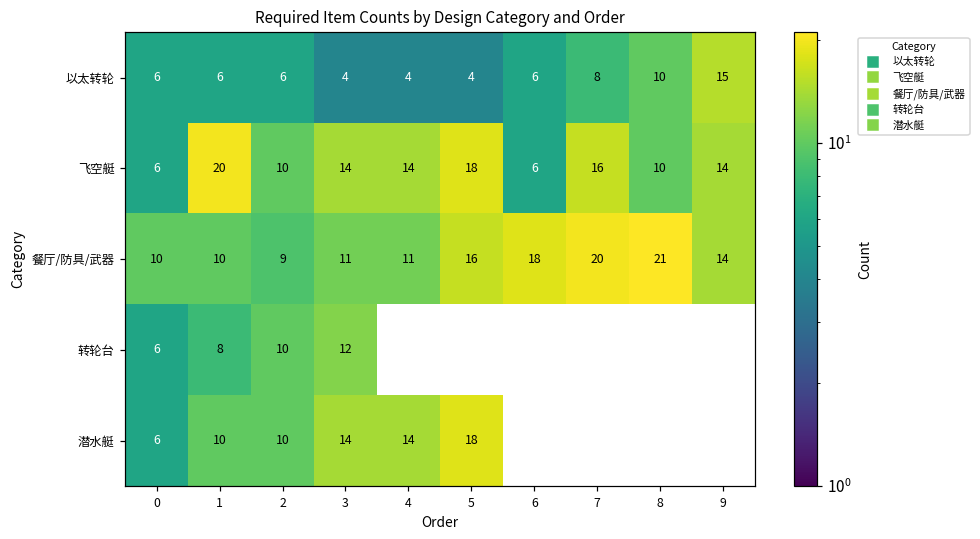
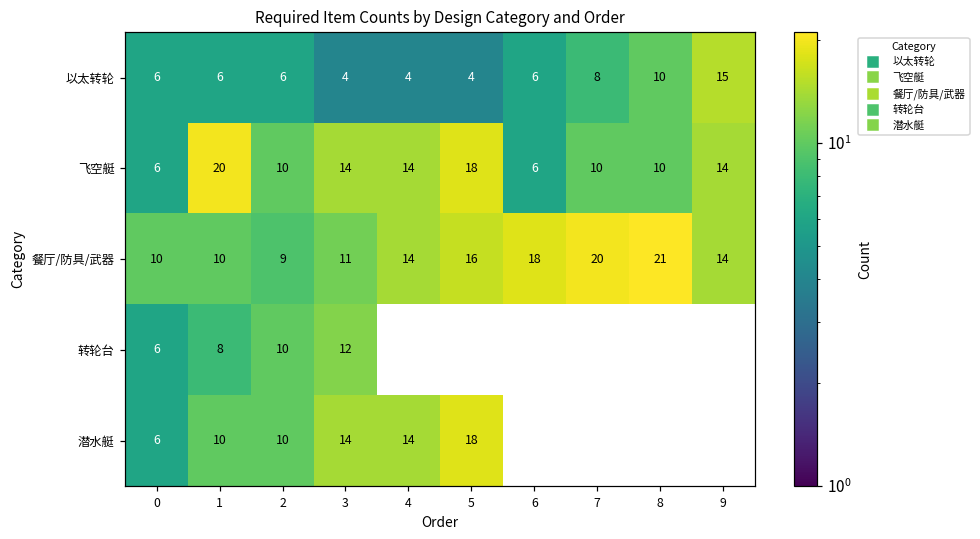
  {
    "以太转轮": {
      "0": 6,
      "1": 6,
      "2": 6,
      "3": 4,
      "4": 4,
      "5": 4,
      "6": 6,
      "7": 8,
      "8": 10,
      "9": 15
    },
    "飞空艇": {
      "0": 6,
      "1": 20,
      "2": 10,
      "3": 14,
      "4": 14,
      "5": 18,
      "6": 6,
-     "7": 16,
+     "7": 10,
      "8": 10,
      "9": 14
    },
    "餐厅/防具/武器": {
      "0": 10,
      "1": 10,
      "2": 9,
      "3": 11,
-     "4": 11,
+     "4": 14,
      "5": 16,
      "6": 18,
      "7": 20,
      "8": 21,
      "9": 14
    },
    "转轮台": {
      "0": 6,
      "1": 8,
      "2": 10,
      "3": 12
    },
    "潜水艇": {
      "0": 6,
      "1": 10,
      "2": 10,
      "3": 14,
      "4": 14,
      "5": 18
    }
  }
